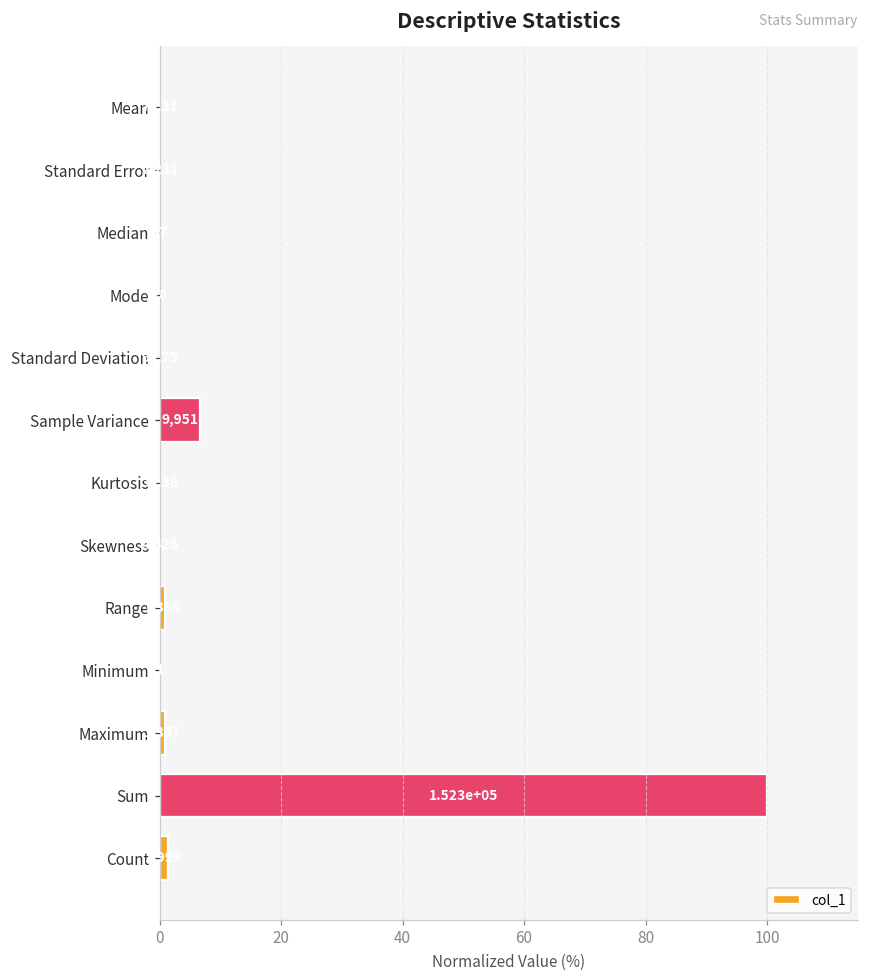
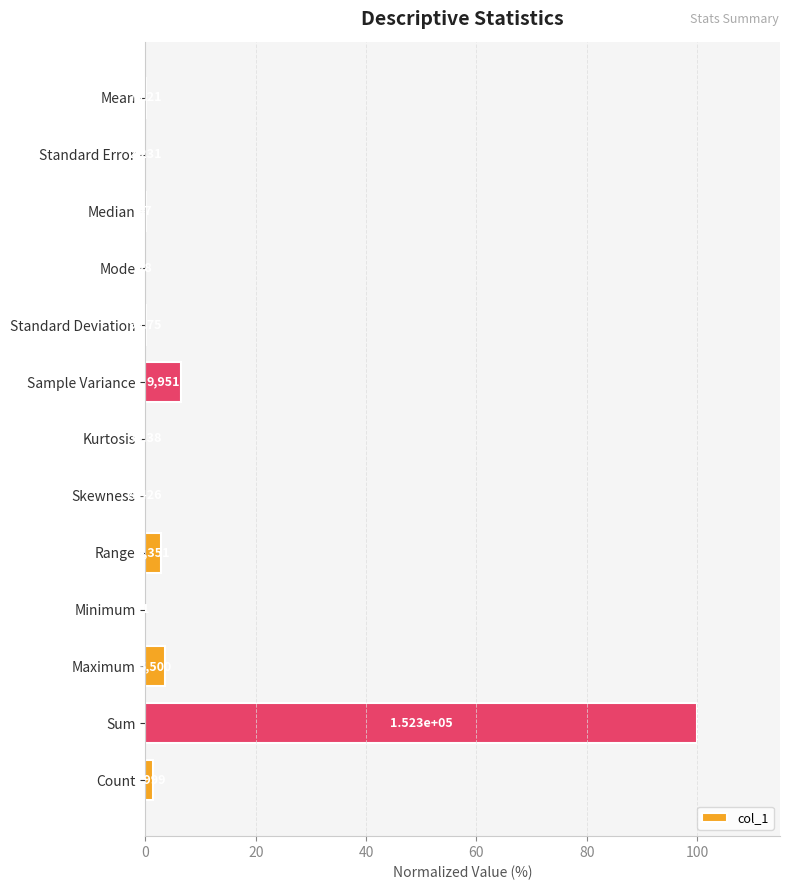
  {
-   "Range": 1,
-   "Maximum": 1,
+   "Range": 3,
+   "Maximum": 4,
    "Count": 1
  }
